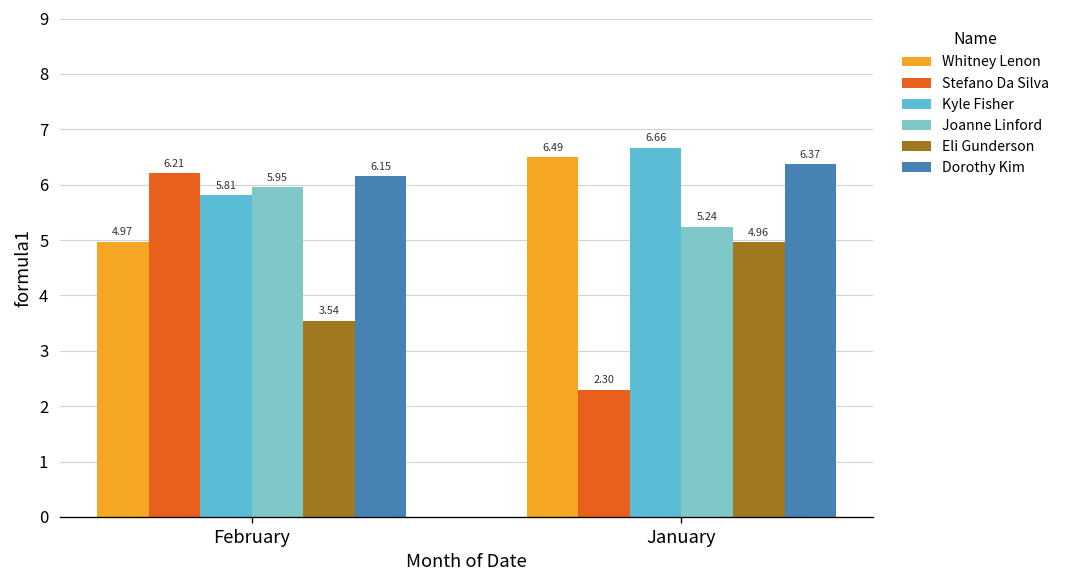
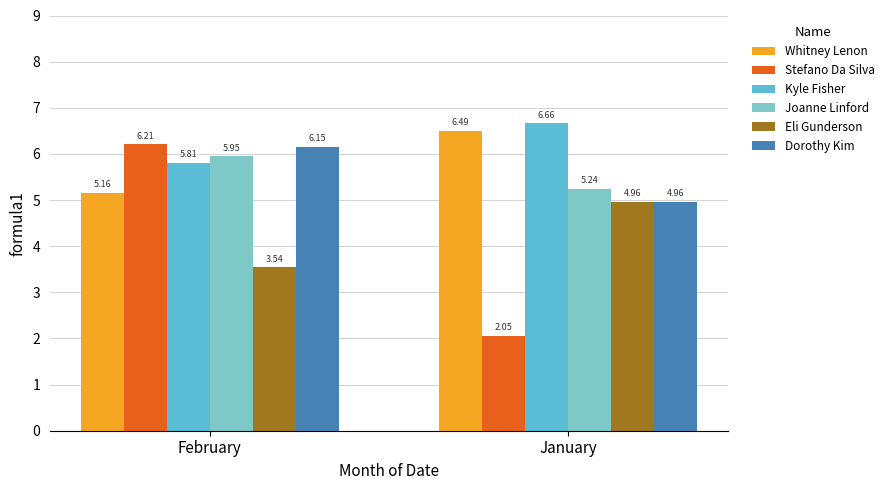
  {
    "Whitney Lenon": {
-     "February": 4.97,
+     "February": 5.16,
      "January": 6.49
    },
    "Stefano Da Silva": {
      "February": 6.21,
-     "January": 2.30
+     "January": 2.05
    },
    "Eli Gunderson": {
      "February": 3.54,
      "January": 4.96
    },
    "Dorothy Kim": {
      "February": 6.15,
-     "January": 6.37
+     "January": 4.96
    }
  }
